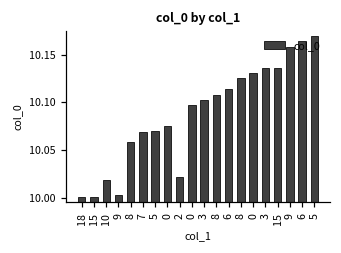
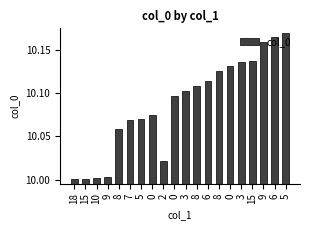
  {
    "18": 10.00,
-   "10": 10.02,
+   "10": 10.00,
    "7": 10.07,
    "2": 10.02
  }
